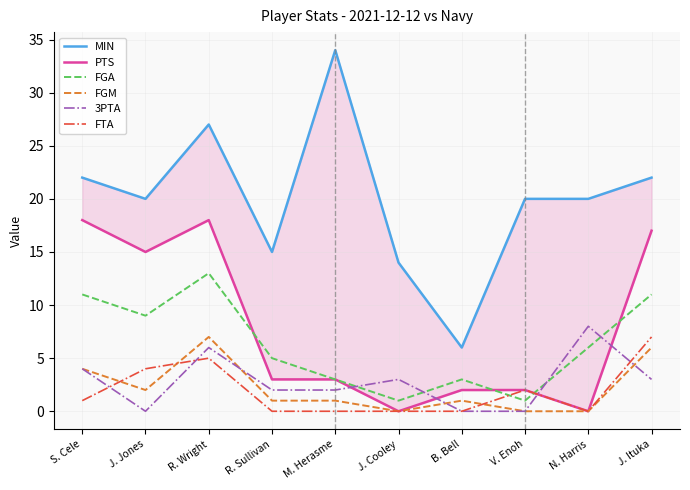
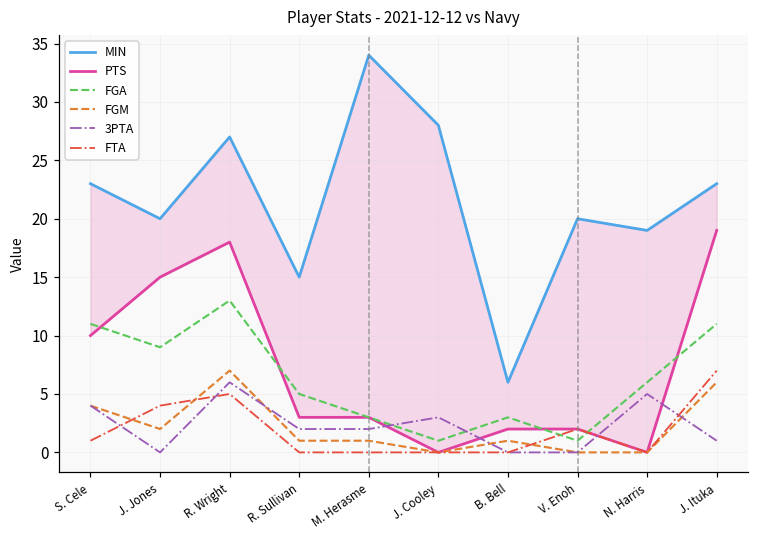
  {
    "MIN": {
-     "S. Cele": 22,
+     "S. Cele": 23,
      "J. Jones": 20,
      "R. Wright": 27,
      "R. Sullivan": 15,
      "M. Herasme": 34,
-     "J. Cooley": 14,
+     "J. Cooley": 28,
      "B. Bell": 6,
      "V. Enoh": 20,
-     "N. Harris": 20,
-     "J. Ituka": 22
+     "N. Harris": 19,
+     "J. Ituka": 23
    },
    "PTS": {
-     "S. Cele": 18,
+     "S. Cele": 10,
      "J. Jones": 15,
      "R. Wright": 18,
      "R. Sullivan": 3,
      "B. Bell": 2,
-     "J. Ituka": 17
+     "J. Ituka": 19
    },
    "FGA": {
      "S. Cele": 11,
      "J. Jones": 9,
      "R. Wright": 13,
      "R. Sullivan": 5,
      "J. Cooley": 1,
      "B. Bell": 3,
      "V. Enoh": 1,
      "N. Harris": 6,
      "J. Ituka": 11
    },
    "3PTA": {
      "J. Jones": 0,
      "R. Wright": 6,
      "R. Sullivan": 2,
      "M. Herasme": 2,
      "J. Cooley": 3,
-     "N. Harris": 8,
-     "J. Ituka": 3
+     "N. Harris": 5,
+     "J. Ituka": 1
    }
  }
